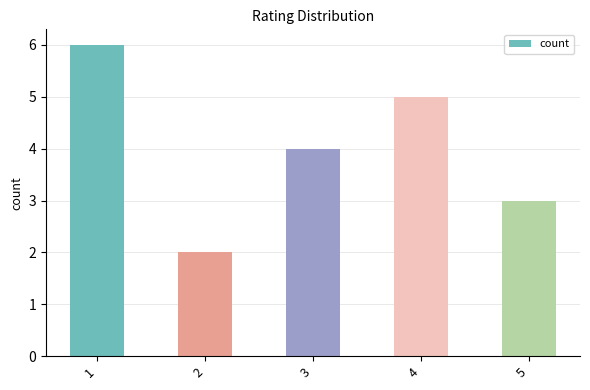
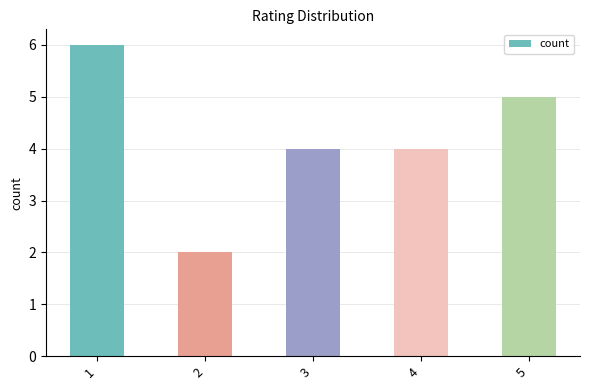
  {
    "1": 6,
    "2": 2,
    "3": 4,
-   "4": 5,
-   "5": 3
+   "4": 4,
+   "5": 5
  }
